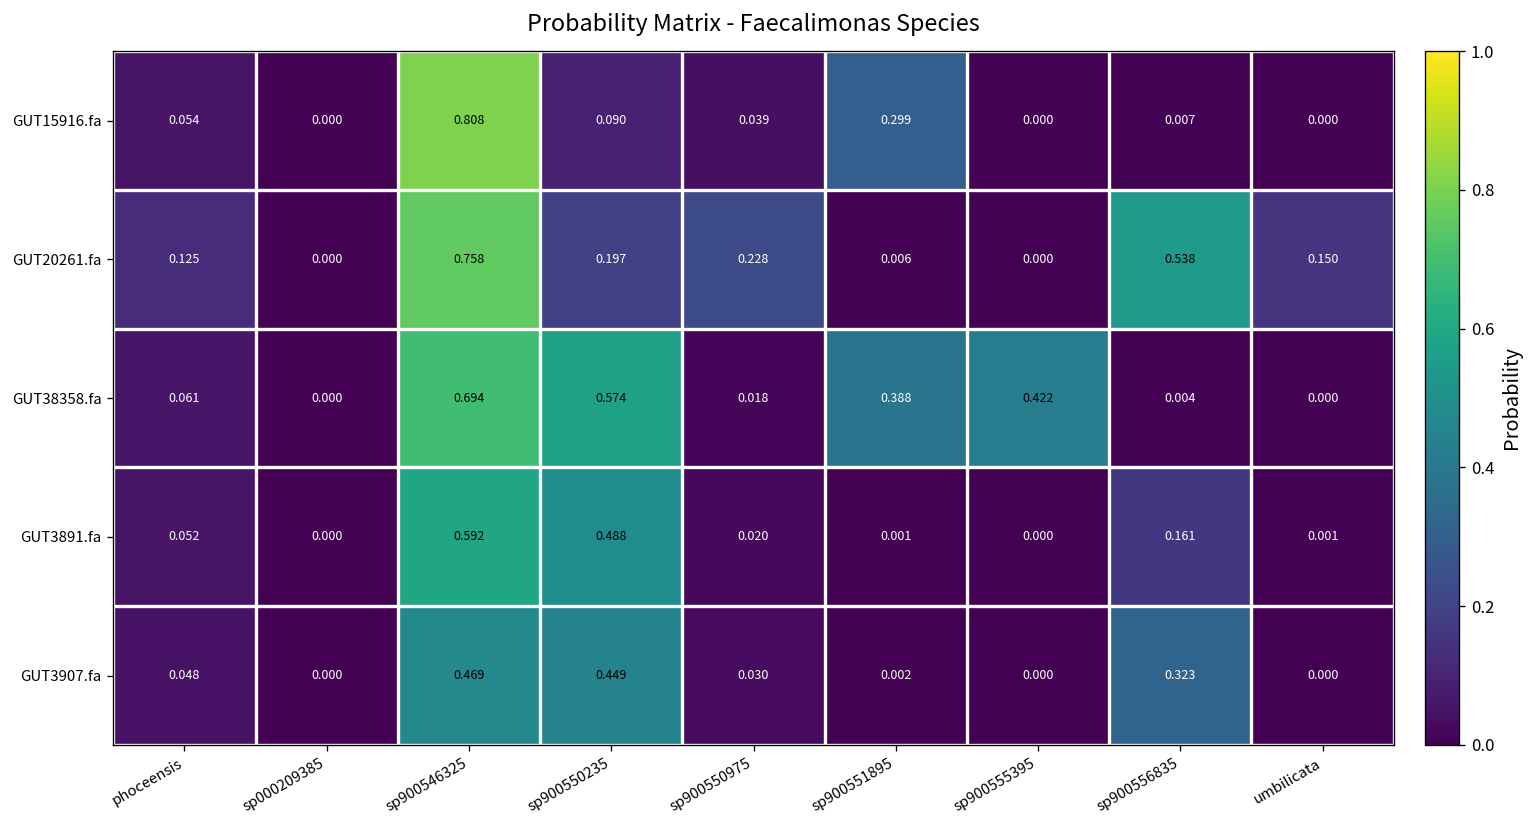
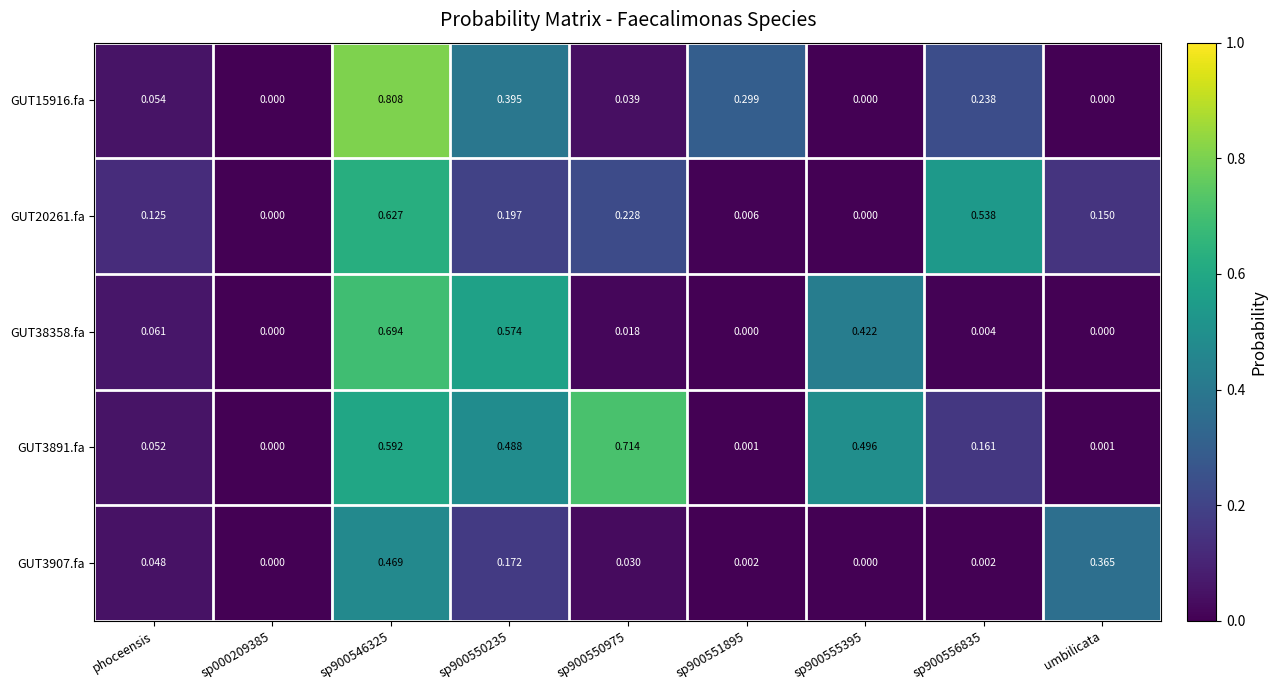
  {
    "GUT15916.fa": {
      "phoceensis": 0.054,
      "sp000209385": 0.000,
      "sp900546325": 0.808,
-     "sp900550235": 0.090,
+     "sp900550235": 0.395,
      "sp900550975": 0.039,
      "sp900551895": 0.299,
      "sp900555395": 0.000,
-     "sp900556835": 0.007,
+     "sp900556835": 0.238,
      "umbilicata": 0.000
    },
    "GUT20261.fa": {
      "phoceensis": 0.125,
      "sp000209385": 0.000,
-     "sp900546325": 0.758,
+     "sp900546325": 0.627,
      "sp900550235": 0.197,
      "sp900550975": 0.228,
      "sp900551895": 0.006,
      "sp900555395": 0.000,
      "sp900556835": 0.538,
      "umbilicata": 0.150
    },
    "GUT38358.fa": {
      "phoceensis": 0.061,
      "sp000209385": 0.000,
      "sp900546325": 0.694,
      "sp900550235": 0.574,
      "sp900550975": 0.018,
-     "sp900551895": 0.388,
+     "sp900551895": 0.000,
      "sp900555395": 0.422,
      "sp900556835": 0.004,
      "umbilicata": 0.000
    },
    "GUT3891.fa": {
      "phoceensis": 0.052,
      "sp000209385": 0.000,
      "sp900546325": 0.592,
      "sp900550235": 0.488,
-     "sp900550975": 0.020,
+     "sp900550975": 0.714,
      "sp900551895": 0.001,
-     "sp900555395": 0.000,
+     "sp900555395": 0.496,
      "sp900556835": 0.161,
      "umbilicata": 0.001
    },
    "GUT3907.fa": {
      "phoceensis": 0.048,
      "sp000209385": 0.000,
      "sp900546325": 0.469,
-     "sp900550235": 0.449,
+     "sp900550235": 0.172,
      "sp900550975": 0.030,
      "sp900551895": 0.002,
      "sp900555395": 0.000,
-     "sp900556835": 0.323,
-     "umbilicata": 0.000
+     "sp900556835": 0.002,
+     "umbilicata": 0.365
    }
  }
